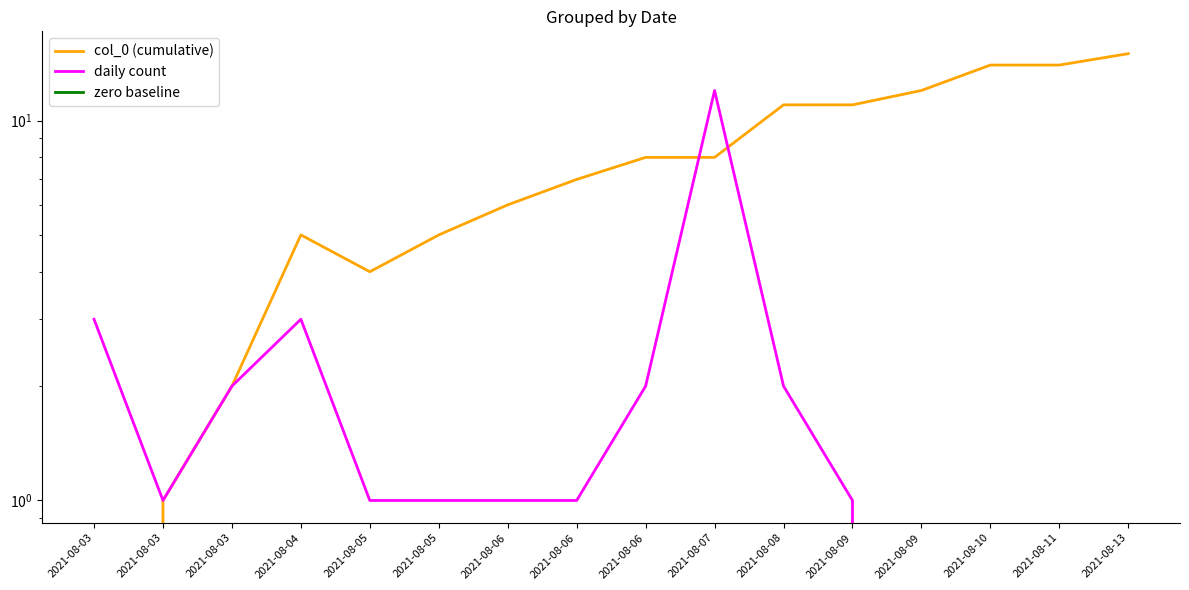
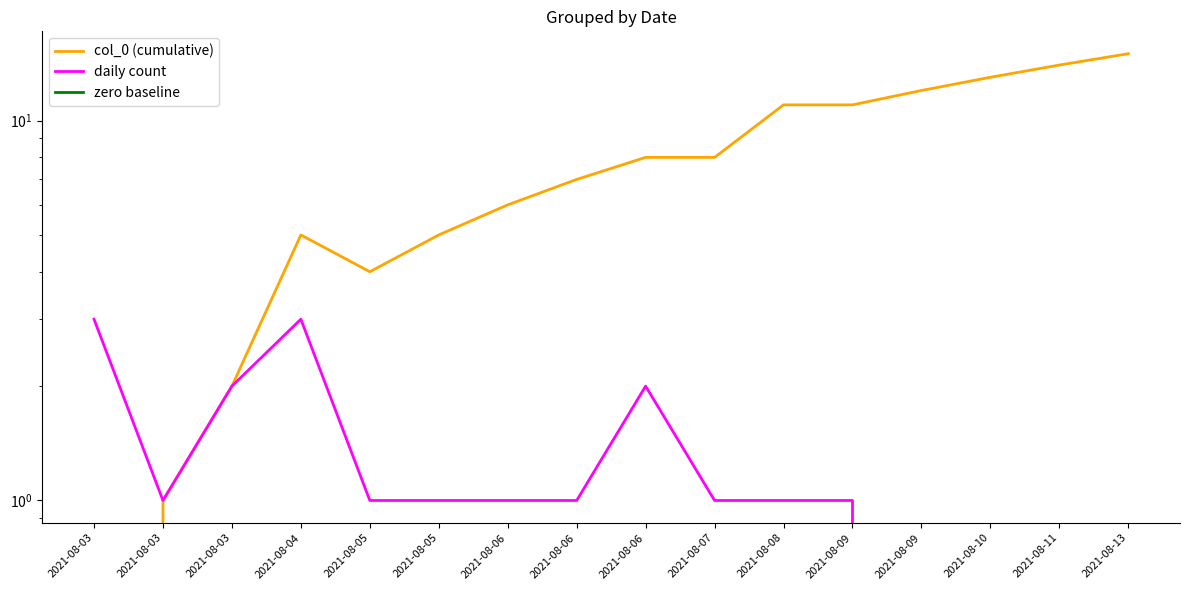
  {
    "col_0 (cumulative)": {
      "2021-08-04": 5,
      "2021-08-07": 8,
      "2021-08-08": 11,
-     "2021-08-10": 14,
+     "2021-08-10": 13,
      "2021-08-11": 14,
      "2021-08-13": 15
    },
    "daily count": {
      "2021-08-04": 3,
-     "2021-08-07": 12,
-     "2021-08-08": 2
+     "2021-08-07": 1,
+     "2021-08-08": 1
    }
  }
